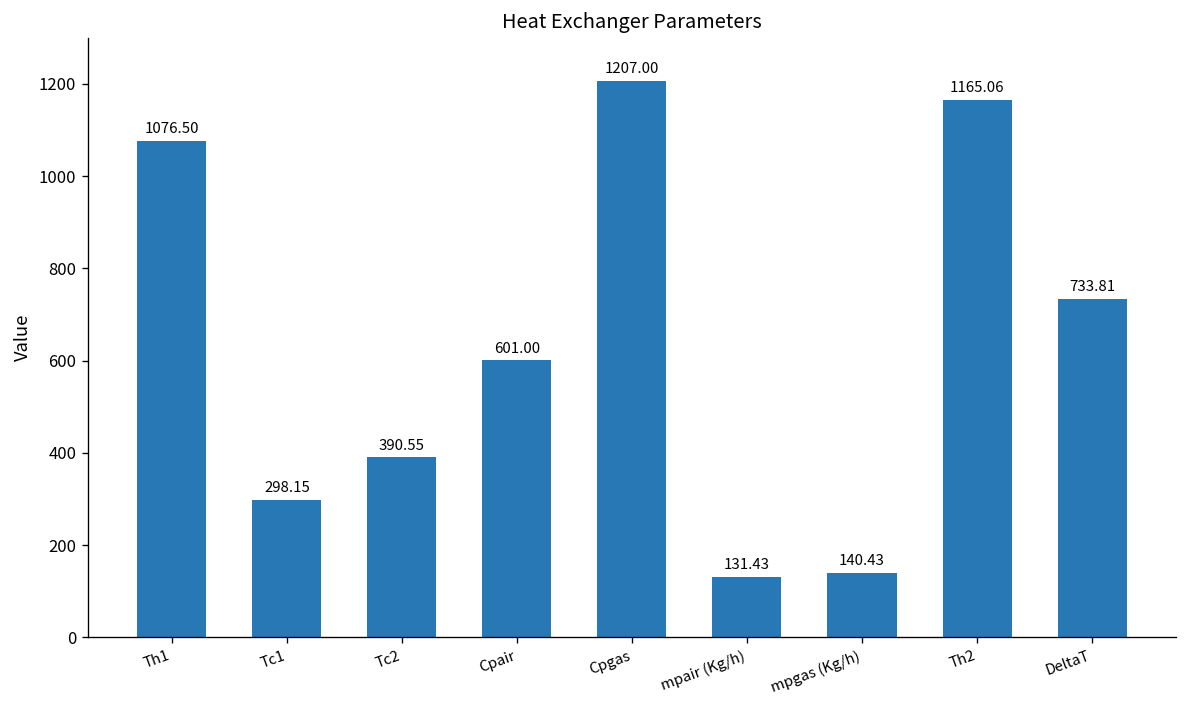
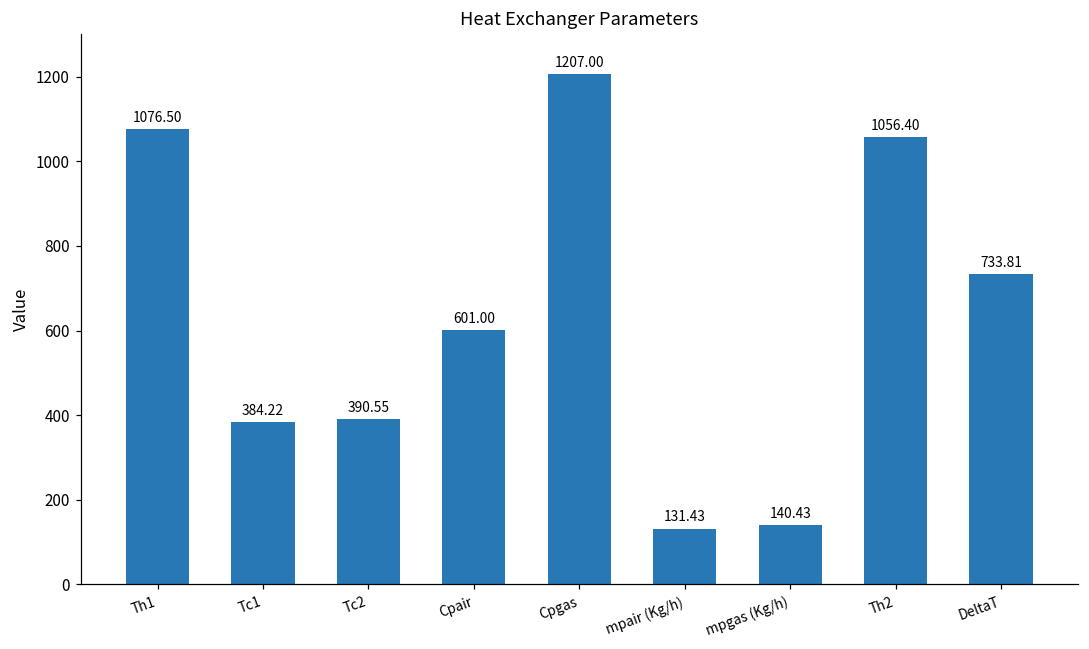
  {
    "Th1": 1076.50,
-   "Tc1": 298.15,
+   "Tc1": 384.22,
    "Tc2": 390.55,
    "Cpair": 601.00,
    "Cpgas": 1207.00,
    "mpair (Kg/h)": 131.43,
    "mpgas (Kg/h)": 140.43,
-   "Th2": 1165.06,
+   "Th2": 1056.40,
    "DeltaT": 733.81
  }
